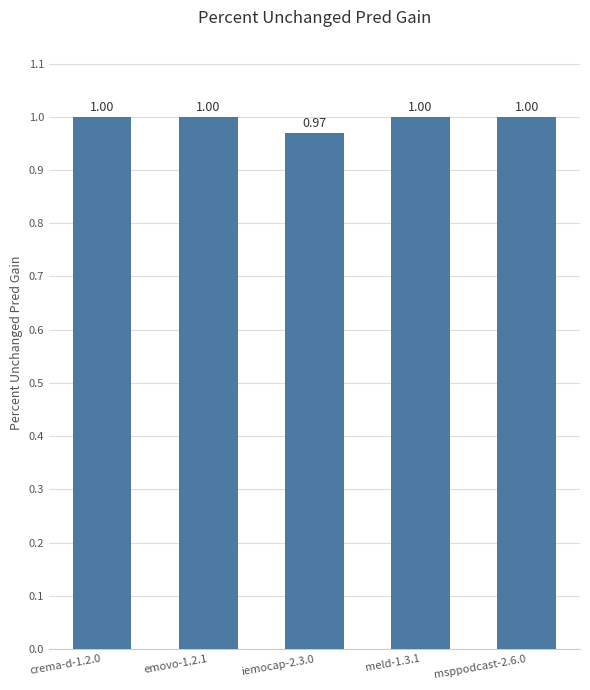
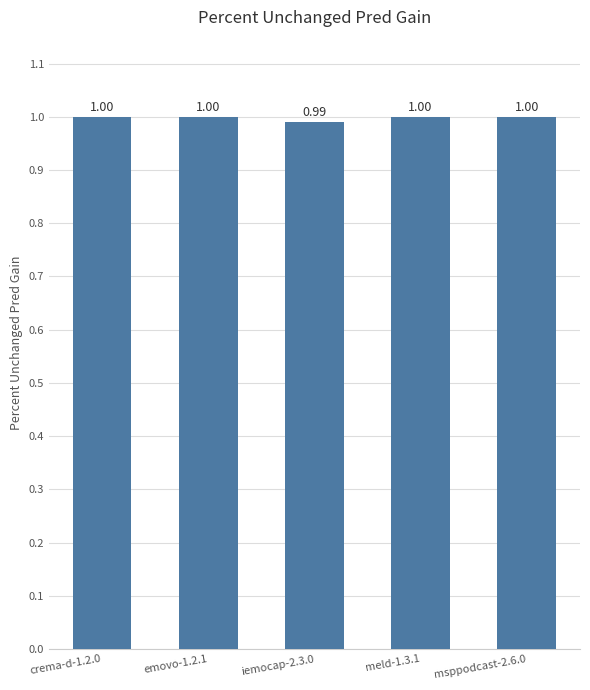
  {
    "crema-d-1.2.0": 1.00,
    "emovo-1.2.1": 1.00,
-   "iemocap-2.3.0": 0.97,
+   "iemocap-2.3.0": 0.99,
    "meld-1.3.1": 1.00,
    "msppodcast-2.6.0": 1.00
  }
